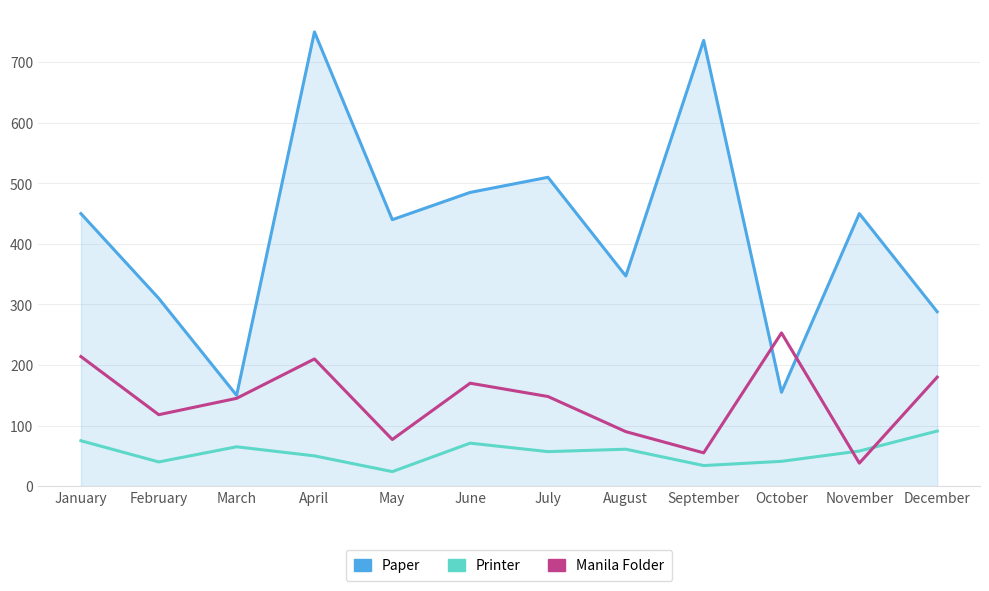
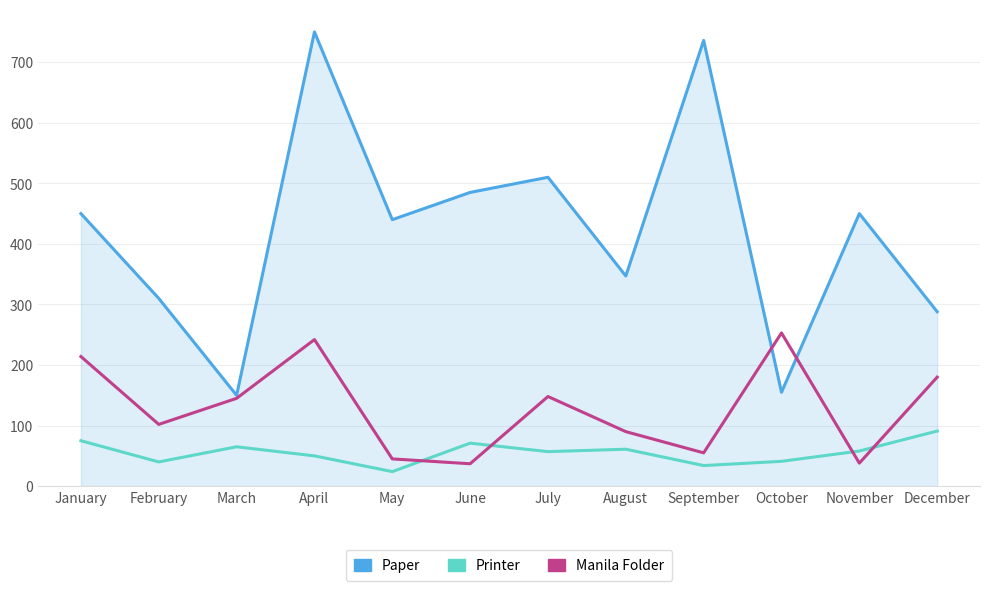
  {
    "Manila Folder": {
      "January": 210,
-     "February": 120,
+     "February": 100,
      "March": 150,
-     "April": 210,
-     "May": 80,
-     "June": 170,
+     "April": 240,
+     "May": 50,
+     "June": 40,
      "July": 150,
      "August": 90,
      "September": 60,
      "October": 250,
      "November": 40,
      "December": 180
    }
  }
